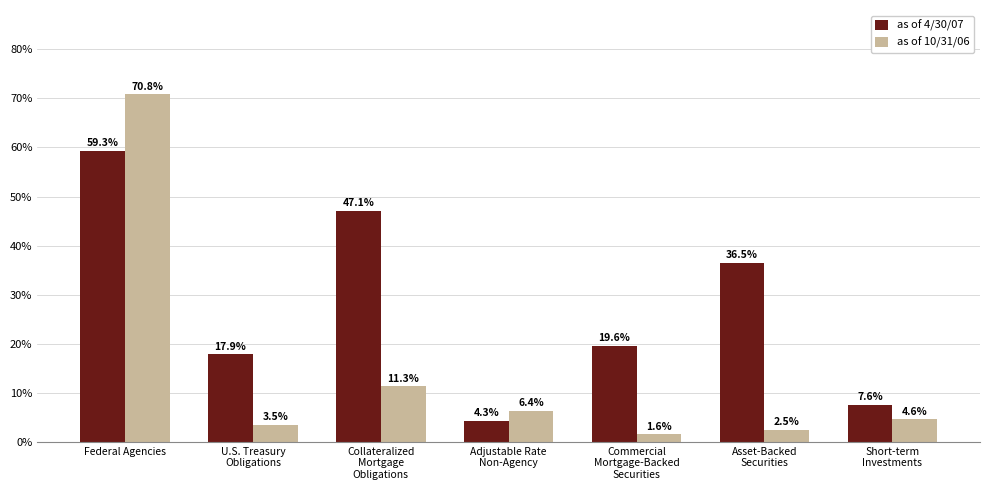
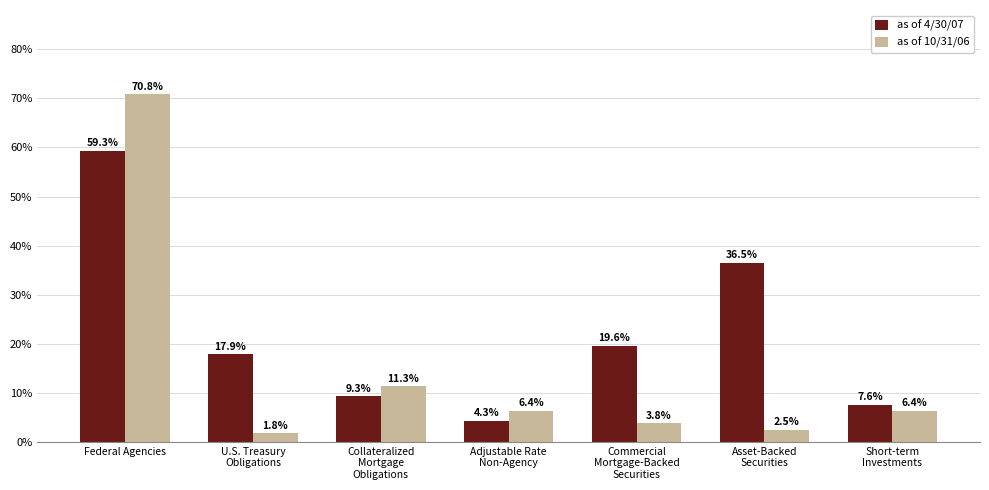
  {
    "as of 4/30/07": {
      "Federal Agencies": "59.3%",
      "U.S. Treasury Obligations": "17.9%",
-     "Collateralized Mortgage Obligations": "47.1%",
+     "Collateralized Mortgage Obligations": "9.3%",
      "Adjustable Rate Non-Agency": "4.3%",
      "Commercial Mortgage-Backed Securities": "19.6%",
      "Asset-Backed Securities": "36.5%",
      "Short-term Investments": "7.6%"
    },
    "as of 10/31/06": {
      "Federal Agencies": "70.8%",
-     "U.S. Treasury Obligations": "3.5%",
+     "U.S. Treasury Obligations": "1.8%",
      "Collateralized Mortgage Obligations": "11.3%",
      "Adjustable Rate Non-Agency": "6.4%",
-     "Commercial Mortgage-Backed Securities": "1.6%",
+     "Commercial Mortgage-Backed Securities": "3.8%",
      "Asset-Backed Securities": "2.5%",
-     "Short-term Investments": "4.6%"
+     "Short-term Investments": "6.4%"
    }
  }
